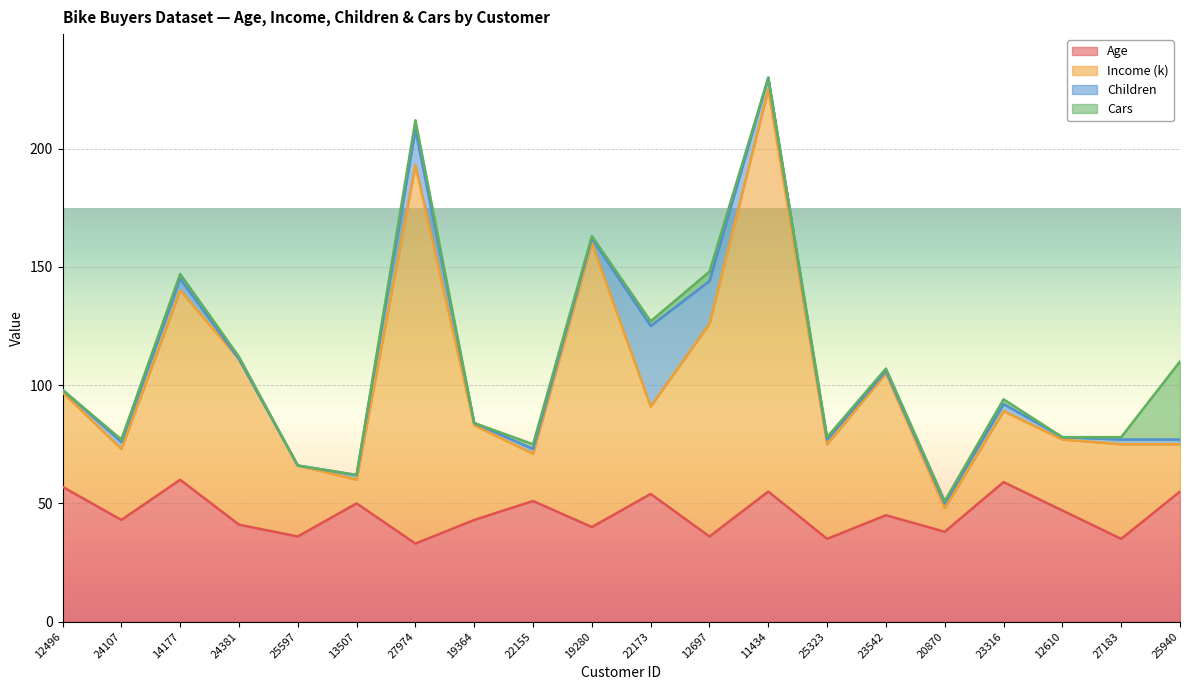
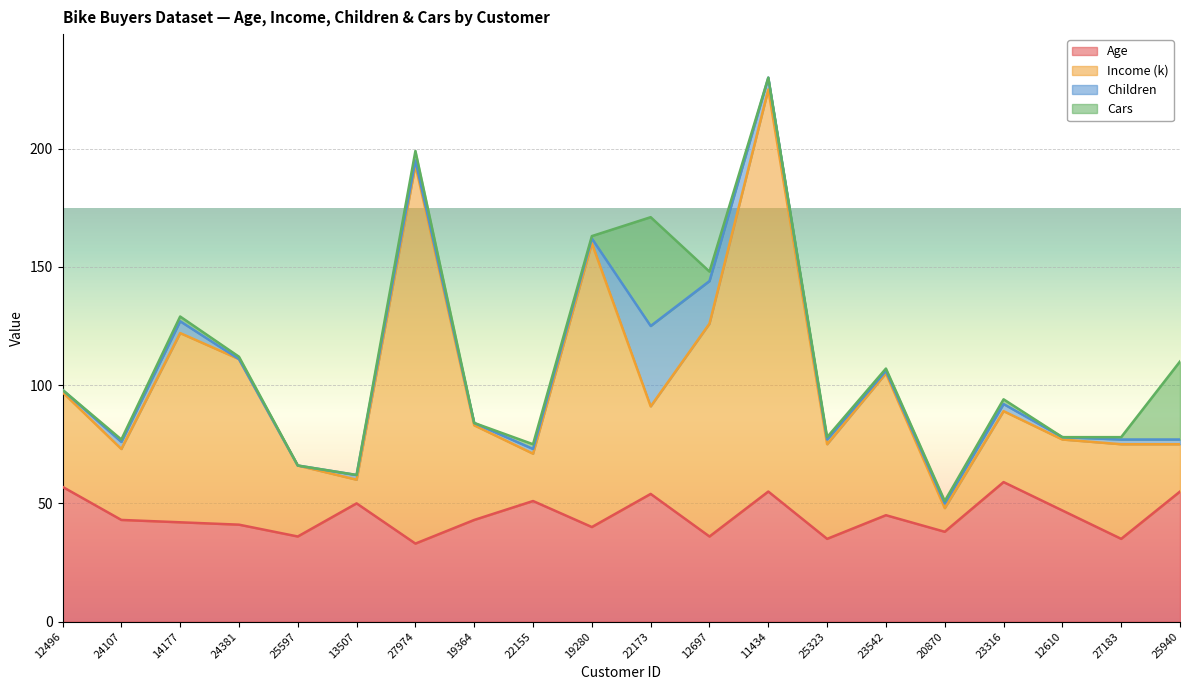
  {
    "Age": {
      "12496": 57,
      "24107": 43,
-     "14177": 60,
+     "14177": 42,
      "24381": 41,
      "25597": 36,
      "13507": 50,
      "27974": 33,
      "19364": 43,
      "22155": 51,
      "19280": 40,
      "22173": 54,
      "12697": 36,
      "11434": 55,
      "25323": 35,
      "23542": 45,
      "20870": 38,
      "23316": 59,
      "12610": 47,
      "27183": 35,
      "25940": 55
    },
    "Income (k)": {
      "24107": 30,
      "14177": 80,
      "13507": 10,
      "27974": 160,
      "22155": 20,
      "19280": 120,
      "22173": 37,
      "12697": 90,
      "11434": 170,
      "25323": 40,
      "20870": 10,
      "23316": 30,
      "27183": 40,
      "25940": 20
    },
    "Children": {
      "14177": 5,
-     "27974": 15,
+     "27974": 2,
      "22155": 2,
      "22173": 34,
      "12697": 18,
      "23316": 3,
      "25940": 2
    },
    "Cars": {
      "14177": 2,
      "27974": 4,
      "22155": 2,
-     "22173": 2,
+     "22173": 46,
      "12697": 4,
      "23316": 2,
      "25940": 33
    }
  }
